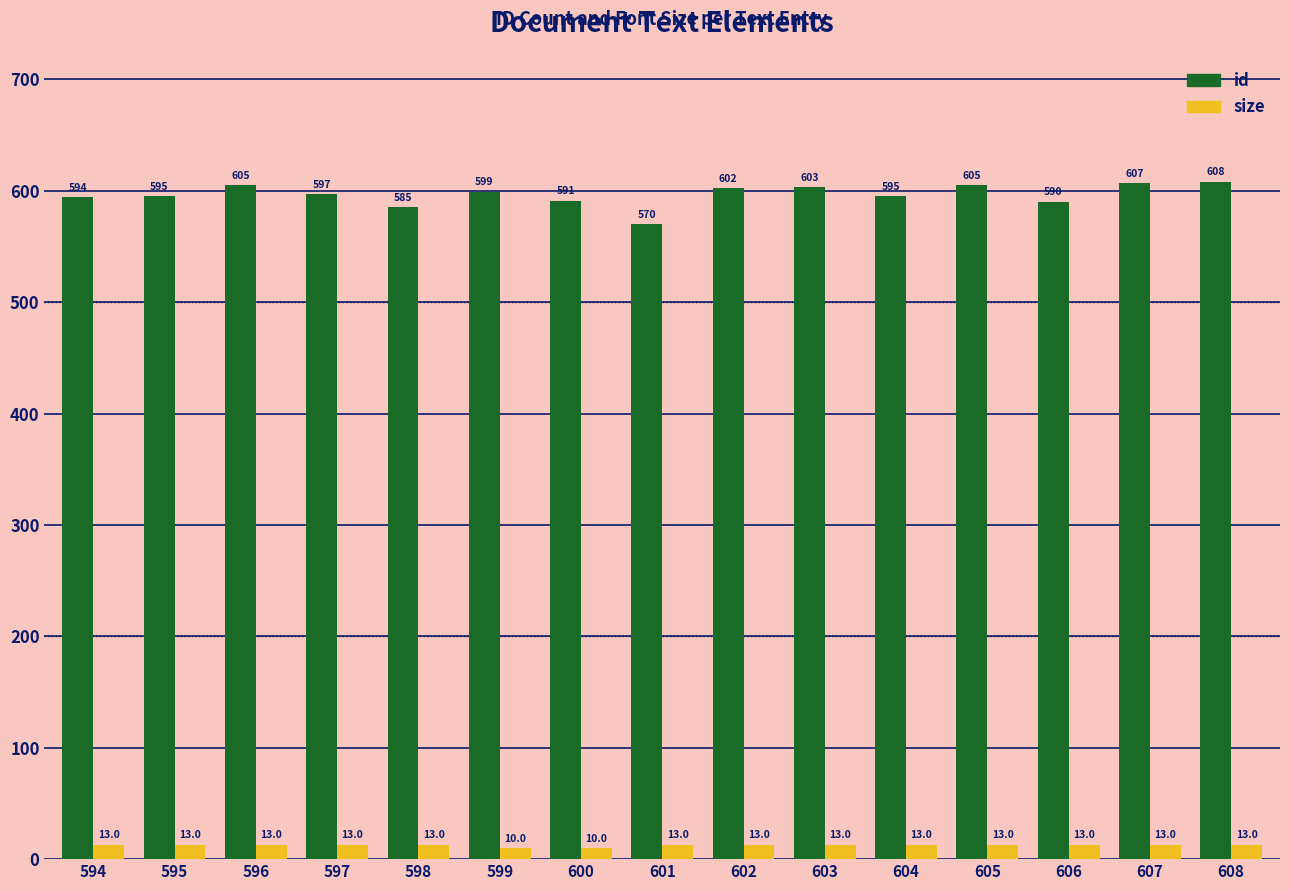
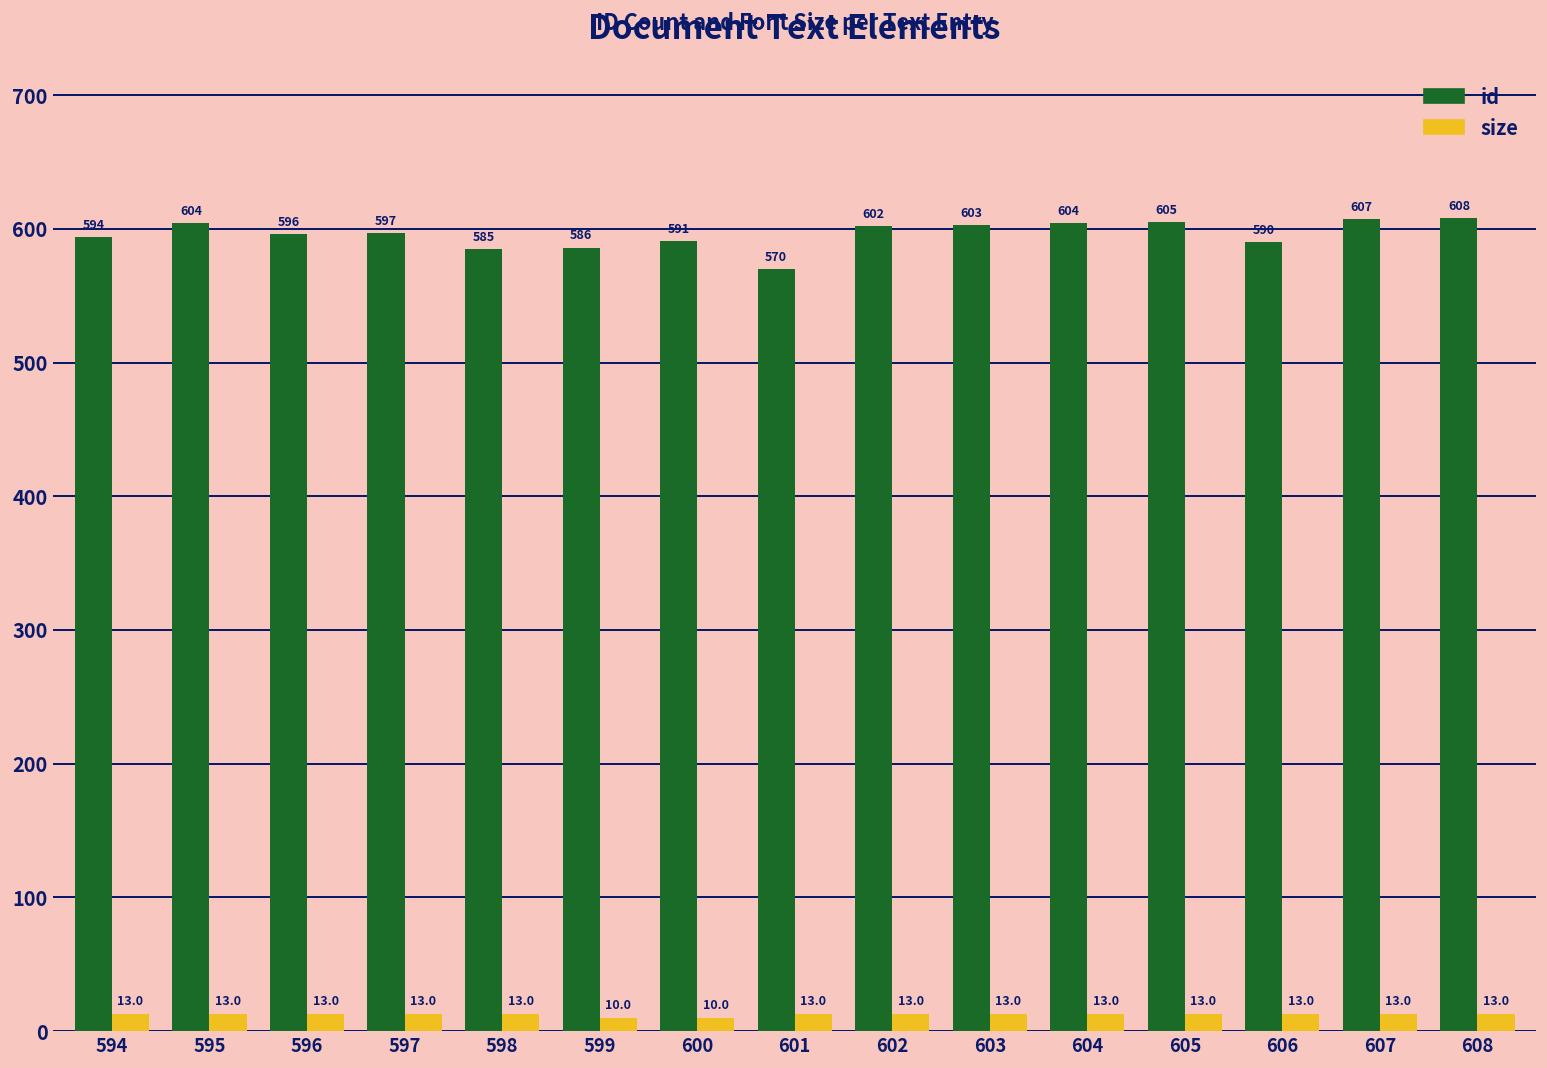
  {
    "id": {
      "594": 594,
-     "595": 595,
-     "596": 605,
+     "595": 604,
+     "596": 596,
      "597": 597,
      "598": 585,
-     "599": 599,
+     "599": 586,
      "600": 591,
      "601": 570,
      "602": 602,
      "603": 603,
-     "604": 595,
+     "604": 604,
      "605": 605,
      "606": 590,
      "607": 607,
      "608": 608
    },
    "size": {
      "594": 13.0,
      "595": 13.0,
      "596": 13.0,
      "597": 13.0,
      "598": 13.0,
      "599": 10.0,
      "600": 10.0,
      "601": 13.0,
      "602": 13.0,
      "603": 13.0,
      "604": 13.0,
      "605": 13.0,
      "606": 13.0,
      "607": 13.0,
      "608": 13.0
    }
  }
